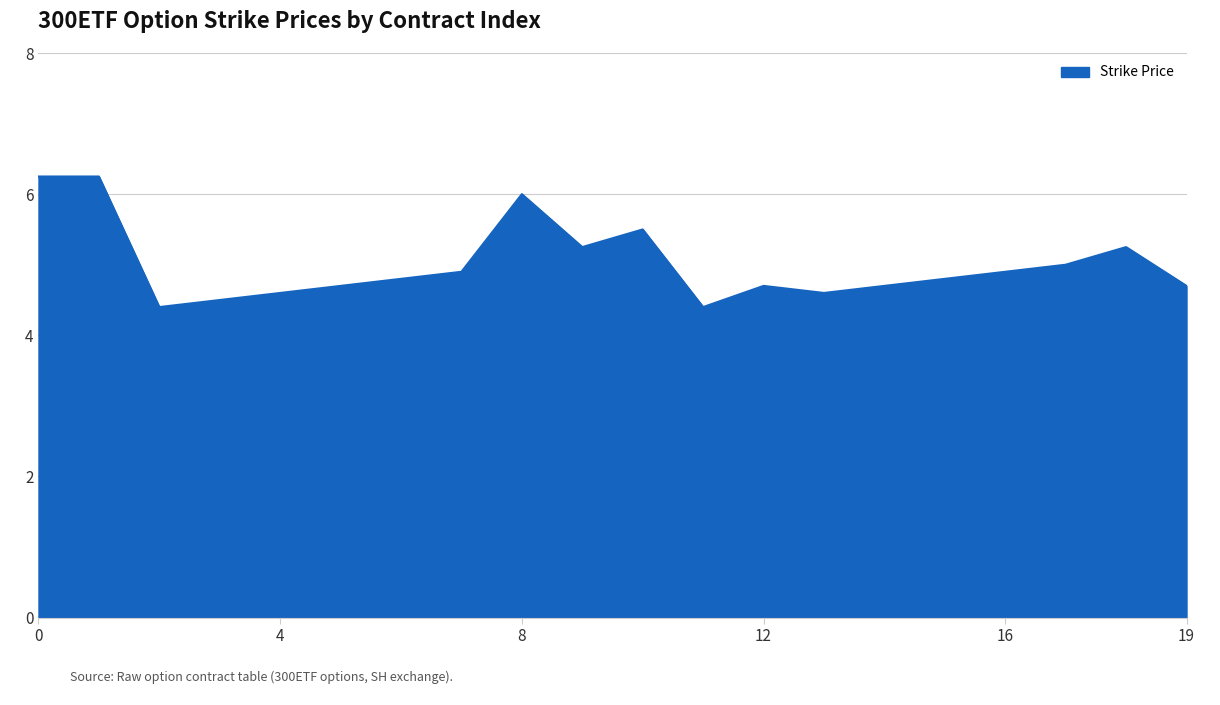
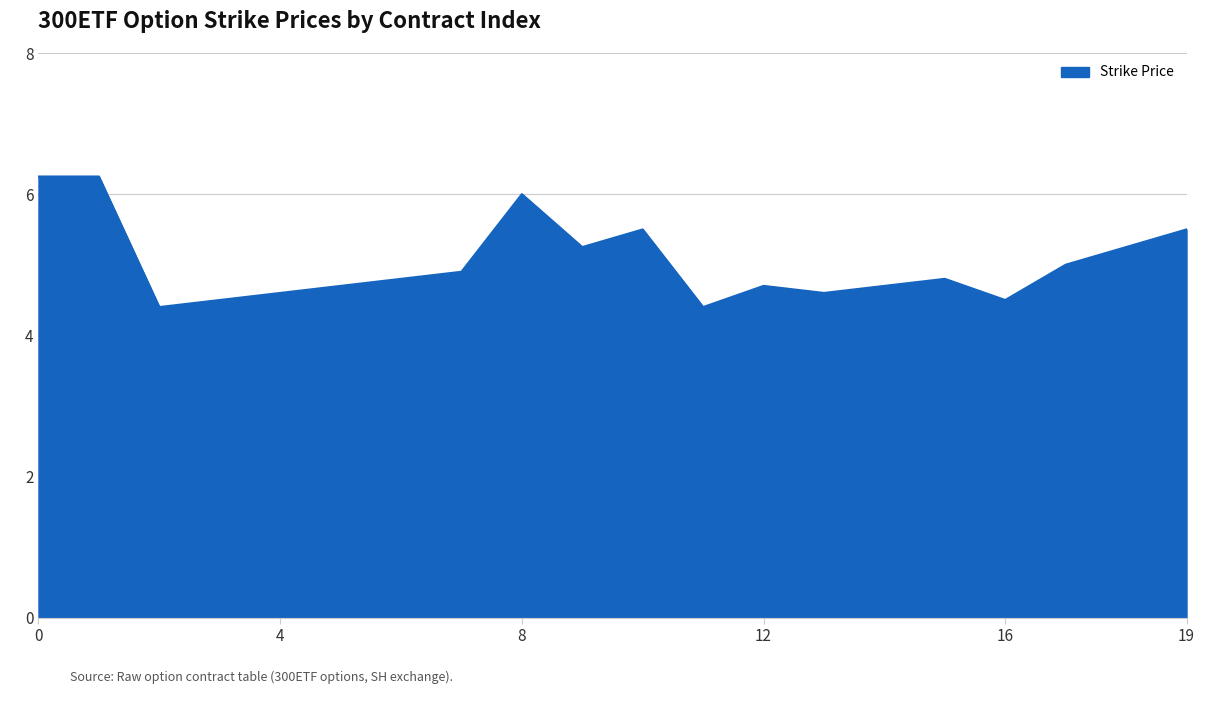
  {
    "0": 6.3,
    "4": 4.6,
    "8": 6.0,
    "12": 4.7,
-   "16": 4.9,
-   "19": 4.7
+   "16": 4.5,
+   "19": 5.5
  }
